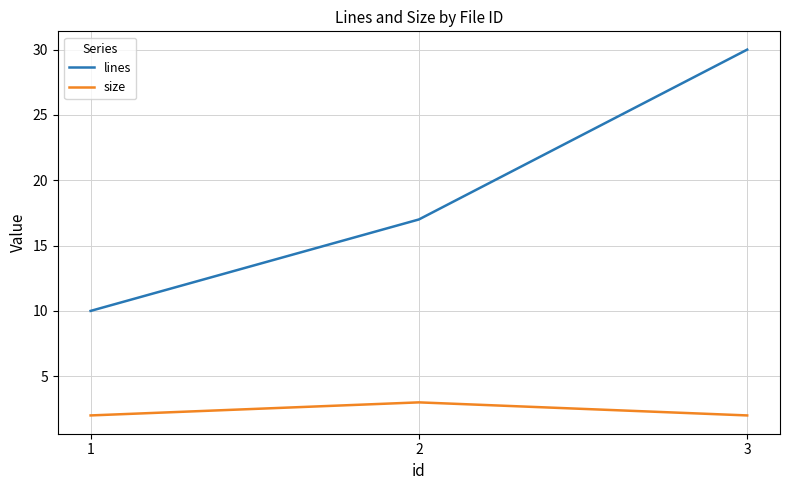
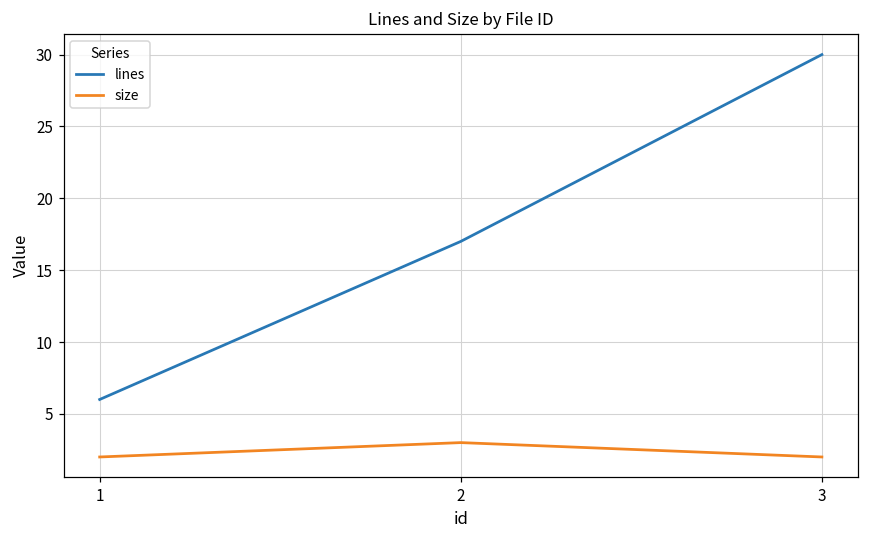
  {
    "lines": {
-     "1": 10,
+     "1": 6,
      "2": 17,
      "3": 30
    },
    "size": {
      "1": 2,
      "2": 3,
      "3": 2
    }
  }
